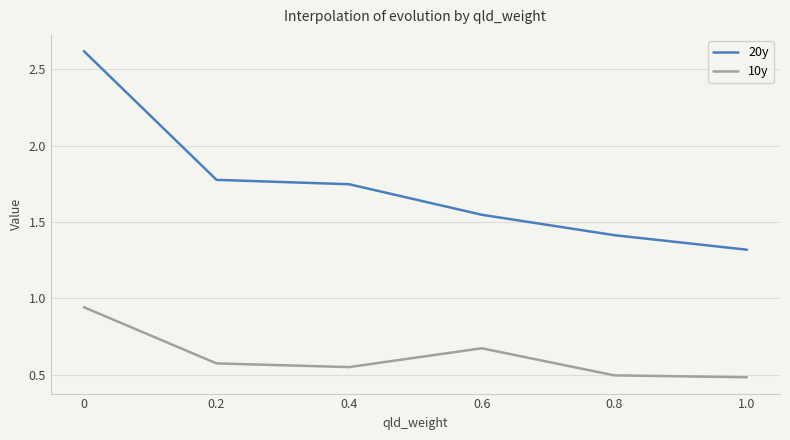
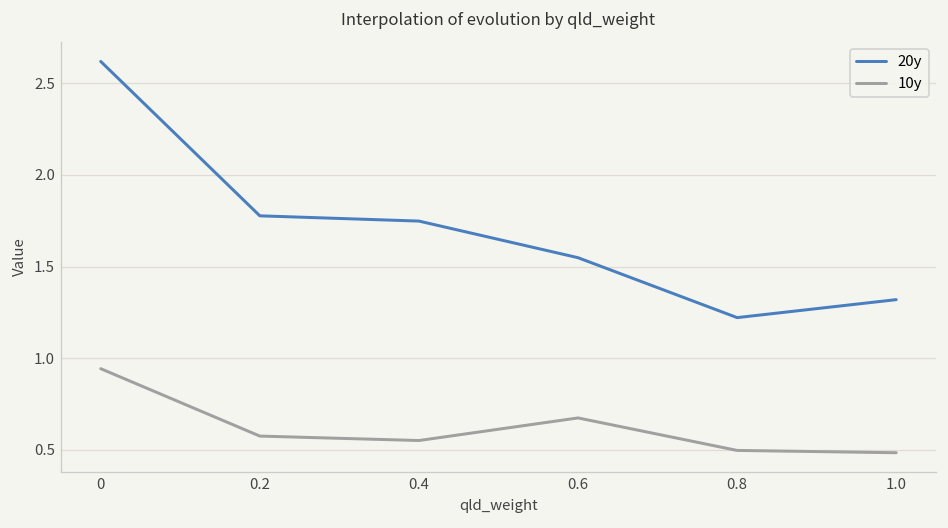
  {
    "20y": {
      "0": 2.62,
      "0.2": 1.78,
      "0.4": 1.75,
      "0.6": 1.55,
-     "0.8": 1.41,
+     "0.8": 1.22,
      "1.0": 1.32
    },
    "10y": {
      "0": 0.94,
      "0.2": 0.57,
      "0.4": 0.55,
      "0.6": 0.67,
      "0.8": 0.50,
      "1.0": 0.48
    }
  }
